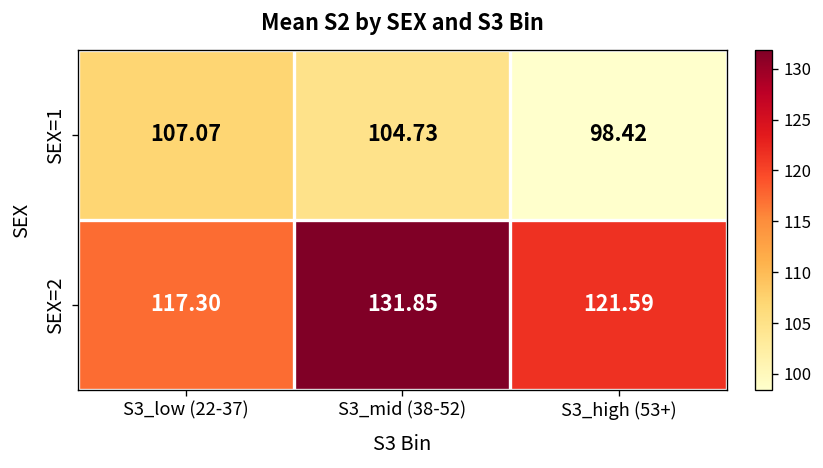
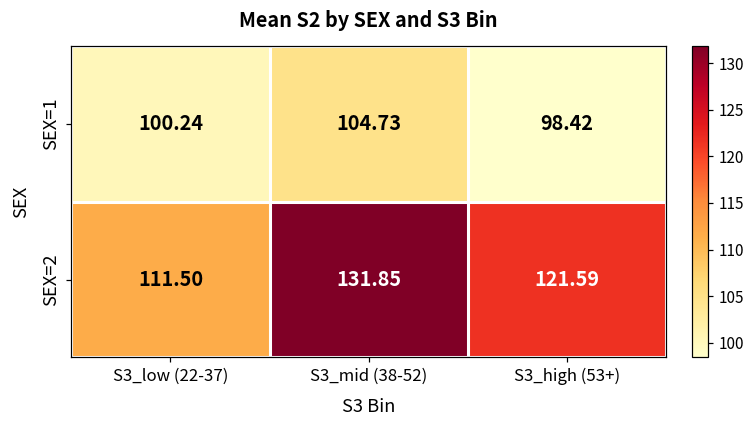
  {
    "SEX=1": {
-     "S3_low (22-37)": 107.07,
+     "S3_low (22-37)": 100.24,
      "S3_mid (38-52)": 104.73,
      "S3_high (53+)": 98.42
    },
    "SEX=2": {
-     "S3_low (22-37)": 117.30,
+     "S3_low (22-37)": 111.50,
      "S3_mid (38-52)": 131.85,
      "S3_high (53+)": 121.59
    }
  }
